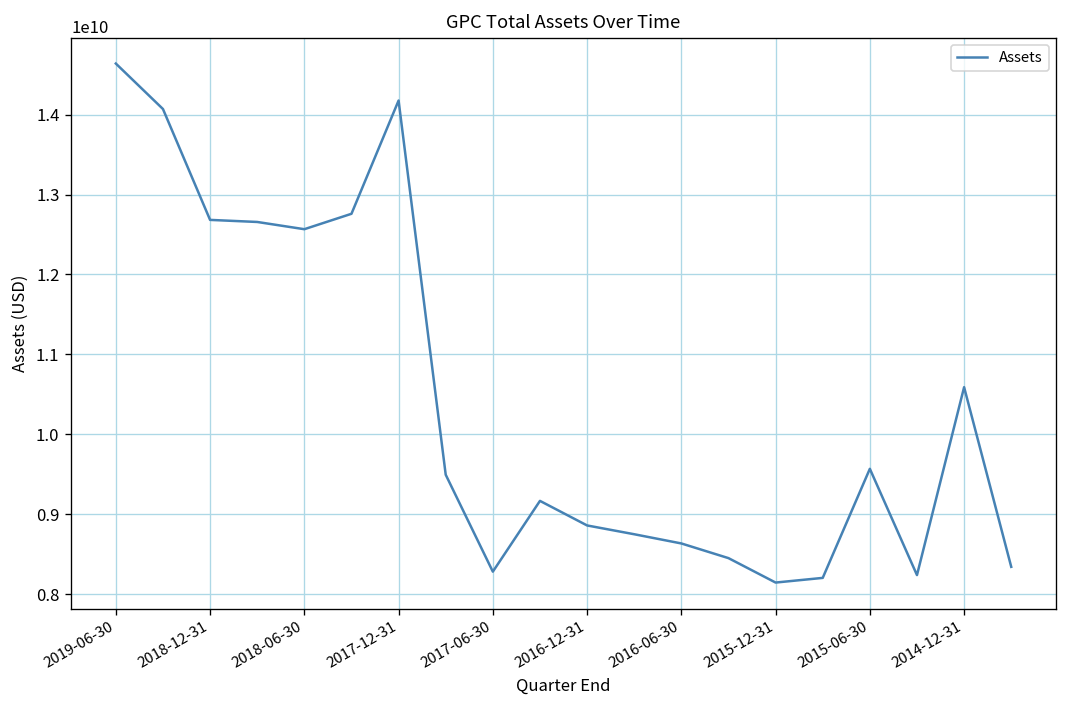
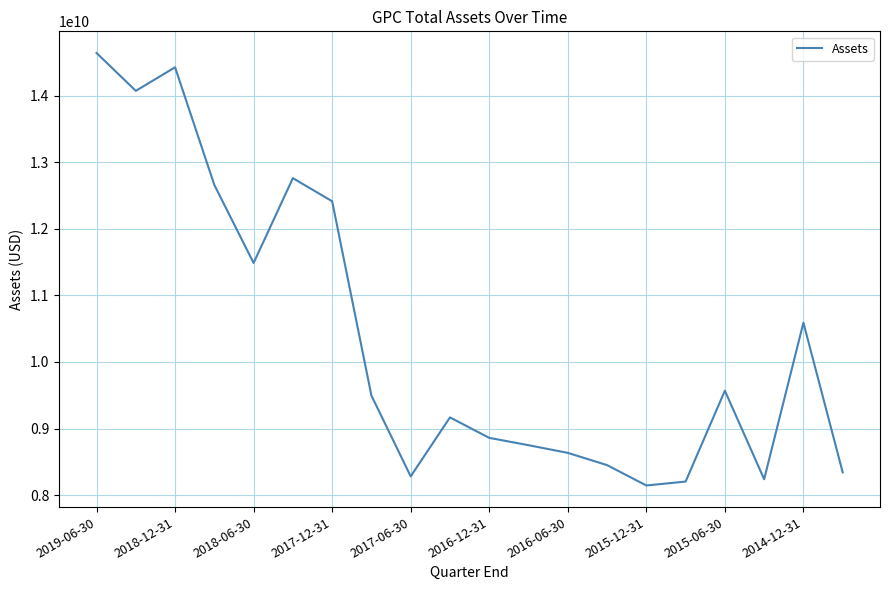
  {
    "2019-06-30": 14600000000,
-   "2018-12-31": 12700000000,
-   "2018-06-30": 12600000000,
-   "2017-12-31": 14200000000,
+   "2018-12-31": 14400000000,
+   "2018-06-30": 11500000000,
+   "2017-12-31": 12400000000,
    "2017-06-30": 8300000000,
    "2016-12-31": 8900000000,
    "2016-06-30": 8600000000,
    "2015-12-31": 8100000000,
    "2015-06-30": 9600000000,
    "2014-12-31": 10600000000
  }
